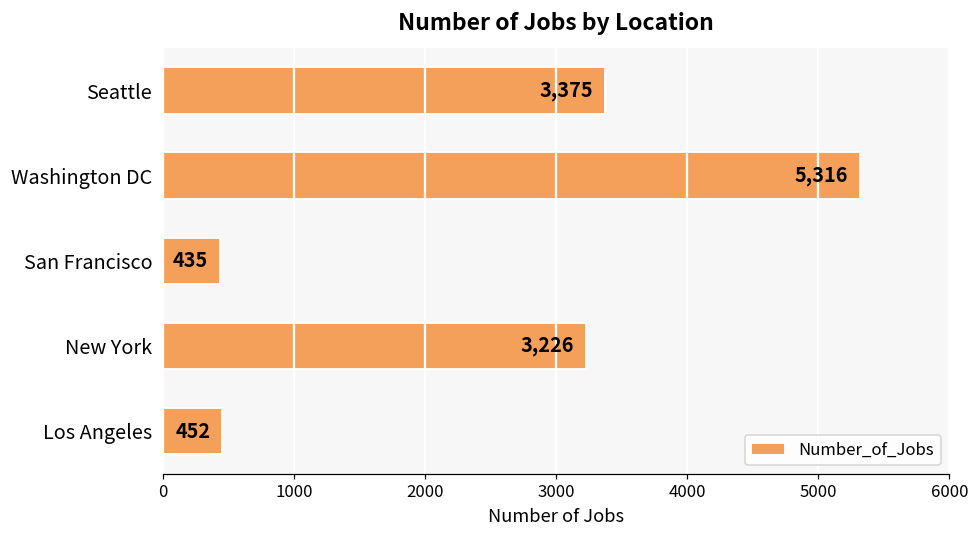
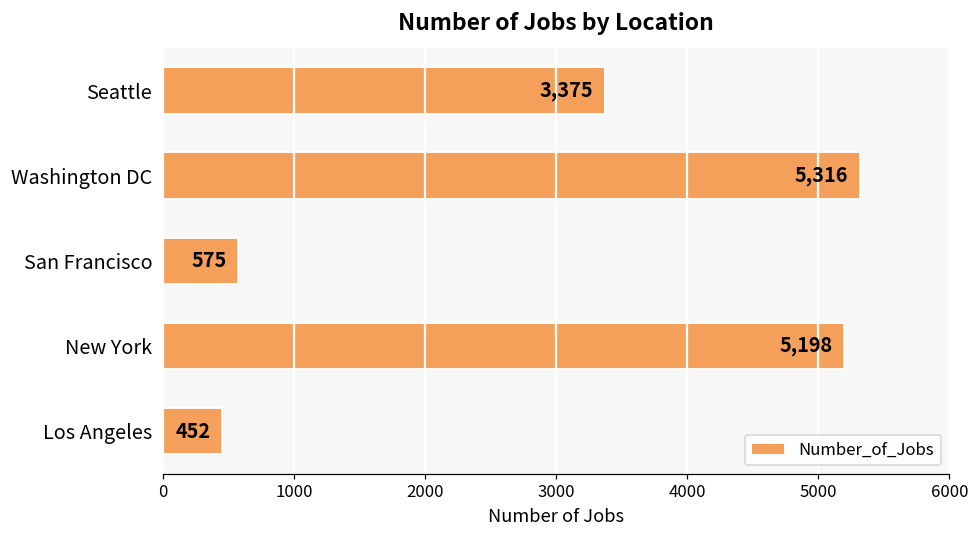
  {
    "Seattle": "3,375",
    "Washington DC": "5,316",
-   "San Francisco": "435",
-   "New York": "3,226",
+   "San Francisco": "575",
+   "New York": "5,198",
    "Los Angeles": "452"
  }
